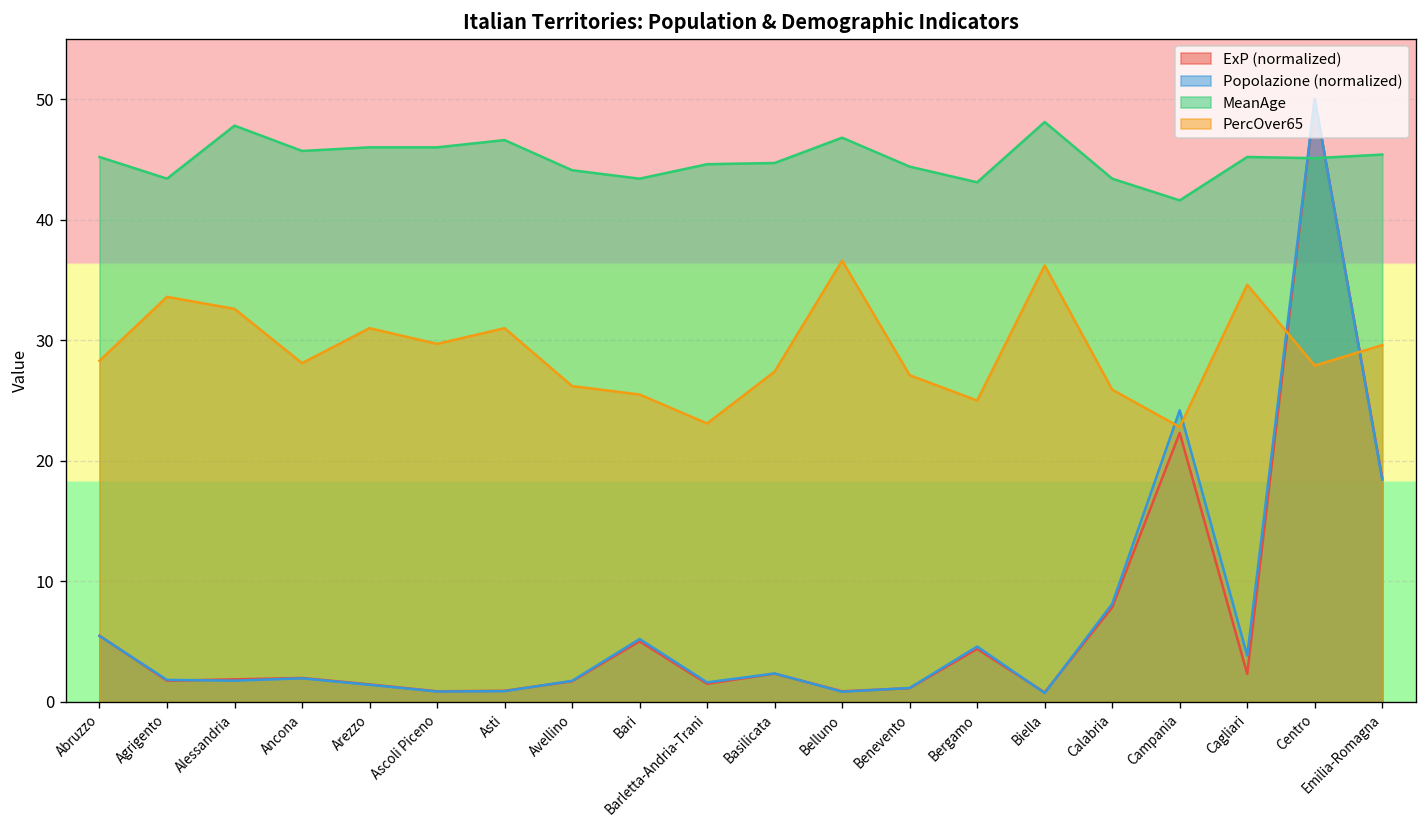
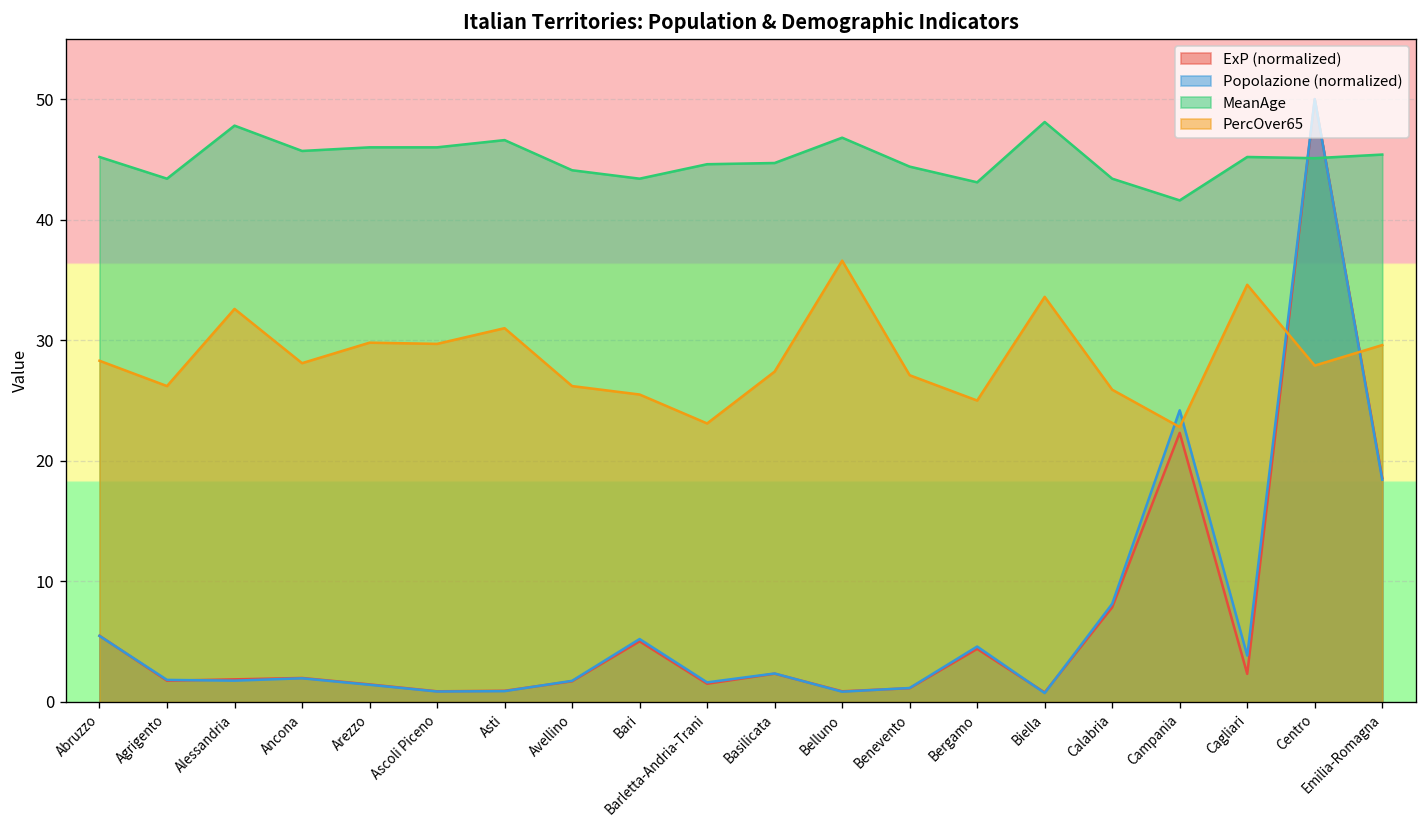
  {
    "ExP (normalized)": {
      "Calabria": 7.8,
      "Campania": 22.3,
      "Cagliari": 2.3
    },
    "Popolazione (normalized)": {
      "Calabria": 8.1,
      "Campania": 24.2,
      "Cagliari": 3.8
    },
    "MeanAge": {
      "Abruzzo": 45.2,
      "Agrigento": 43.4,
      "Alessandria": 47.8,
      "Ancona": 45.7,
      "Arezzo": 46.0,
      "Ascoli Piceno": 46.0,
      "Asti": 46.6,
      "Avellino": 44.1,
      "Bari": 43.4,
      "Barletta-Andria-Trani": 44.6,
      "Basilicata": 44.7,
      "Belluno": 46.8,
      "Benevento": 44.4,
      "Bergamo": 43.1,
      "Biella": 48.1,
      "Calabria": 43.4,
      "Campania": 41.6,
      "Cagliari": 45.2,
      "Centro": 45.1,
      "Emilia-Romagna": 45.4
    },
    "PercOver65": {
      "Abruzzo": 28.3,
-     "Agrigento": 33.6,
+     "Agrigento": 26.2,
      "Alessandria": 32.6,
      "Ancona": 28.1,
-     "Arezzo": 31.0,
+     "Arezzo": 29.8,
      "Ascoli Piceno": 29.7,
      "Asti": 31.0,
      "Avellino": 26.2,
      "Bari": 25.5,
      "Barletta-Andria-Trani": 23.1,
      "Basilicata": 27.4,
      "Belluno": 36.6,
      "Benevento": 27.1,
      "Bergamo": 25.0,
-     "Biella": 36.2,
+     "Biella": 33.6,
      "Calabria": 25.9,
      "Campania": 22.8,
      "Cagliari": 34.6,
      "Centro": 27.9,
      "Emilia-Romagna": 29.6
    }
  }
